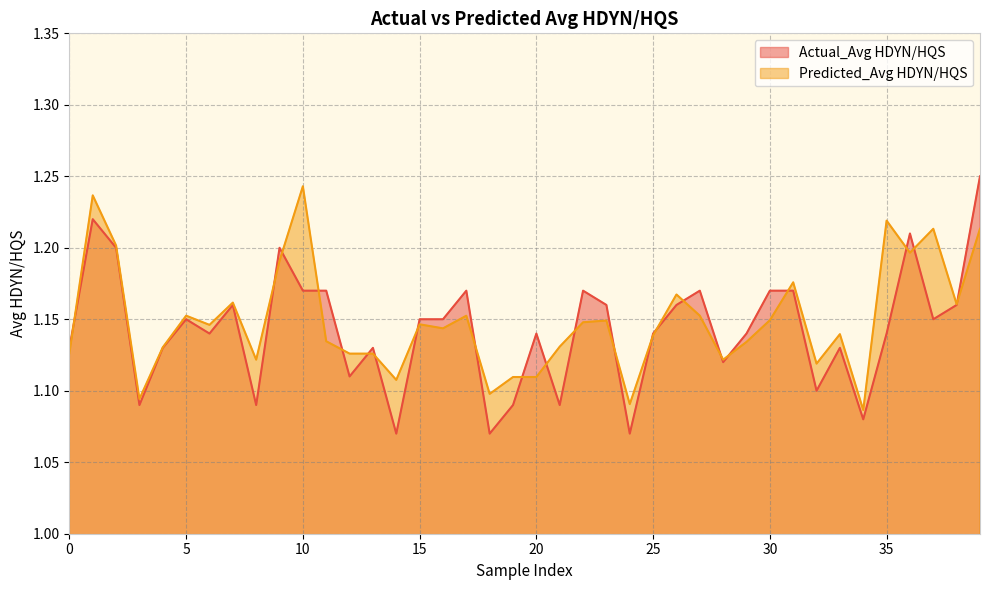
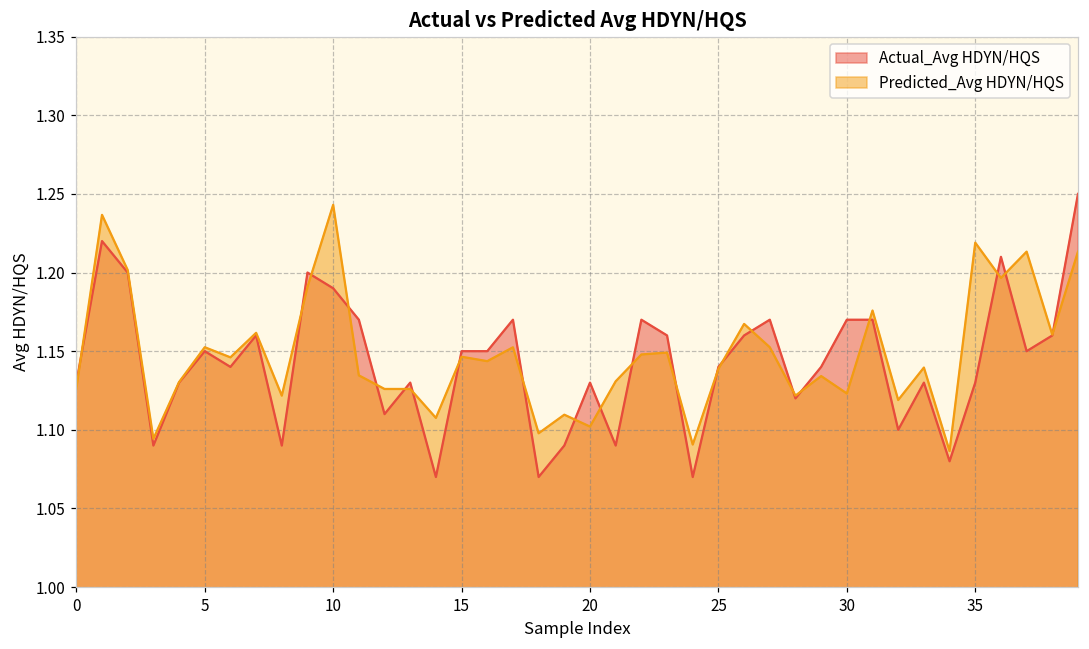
  {
    "Actual_Avg HDYN/HQS": {
      "5": 1.15,
-     "10": 1.17,
+     "10": 1.19,
      "15": 1.15,
-     "20": 1.14,
+     "20": 1.13,
      "30": 1.17,
-     "35": 1.14
+     "35": 1.13
    },
    "Predicted_Avg HDYN/HQS": {
      "5": 1.153,
      "10": 1.243,
      "15": 1.146,
-     "20": 1.110,
-     "30": 1.149,
+     "20": 1.102,
+     "30": 1.123,
      "35": 1.219
    }
  }
